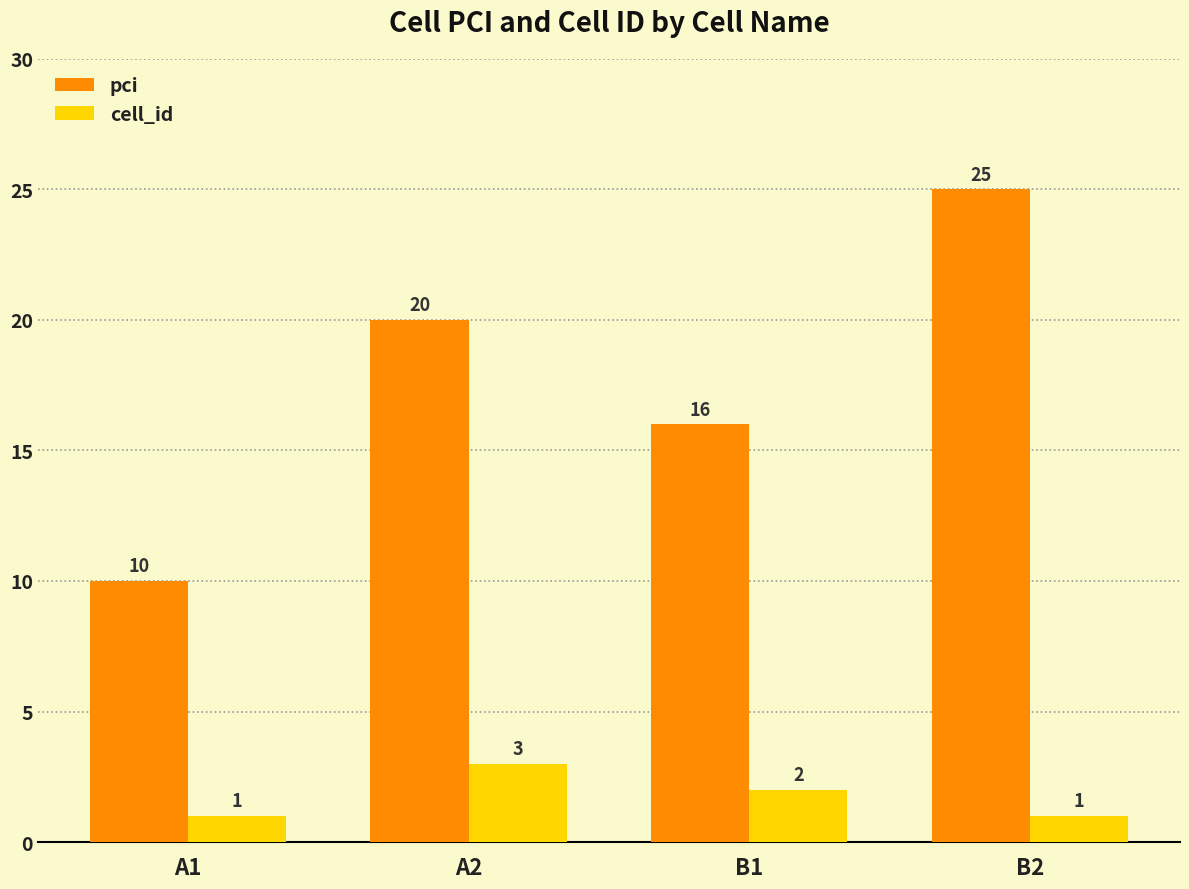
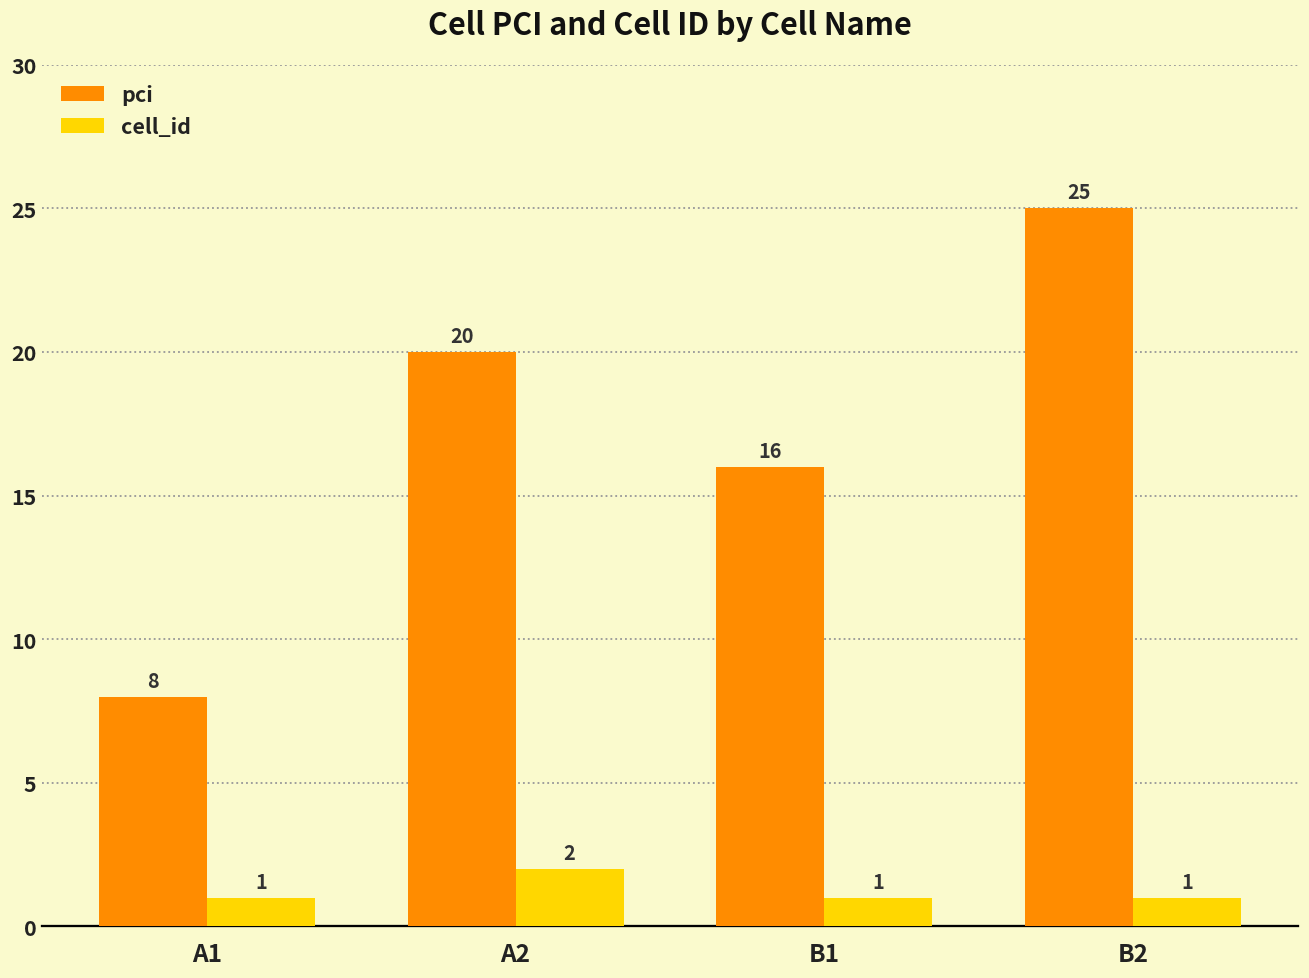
  {
    "pci": {
-     "A1": 10,
+     "A1": 8,
      "A2": 20,
      "B1": 16,
      "B2": 25
    },
    "cell_id": {
      "A1": 1,
-     "A2": 3,
-     "B1": 2,
+     "A2": 2,
+     "B1": 1,
      "B2": 1
    }
  }
